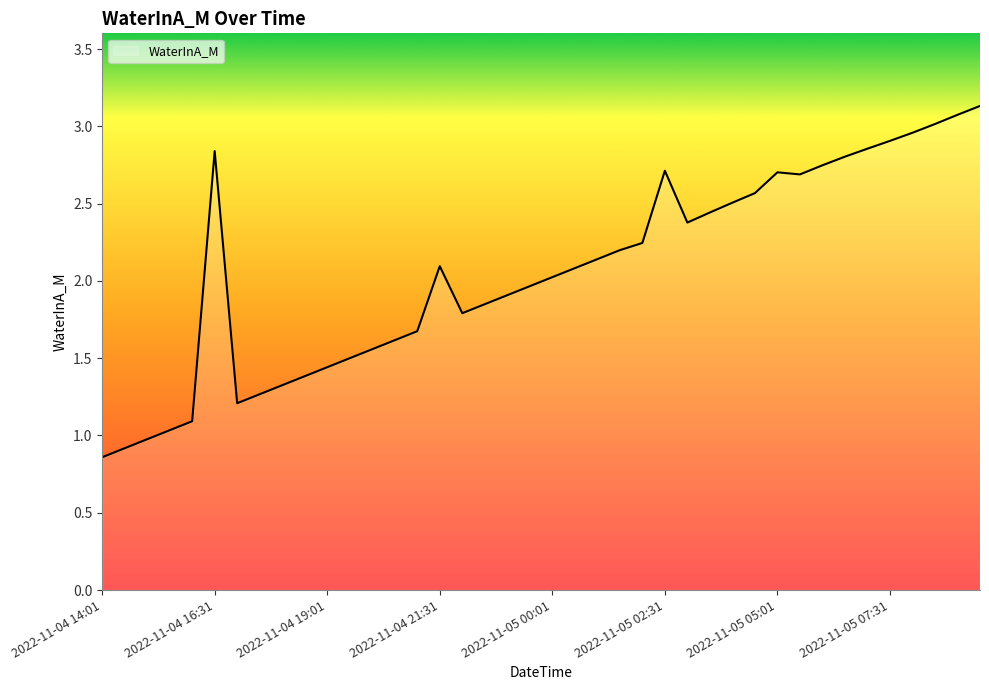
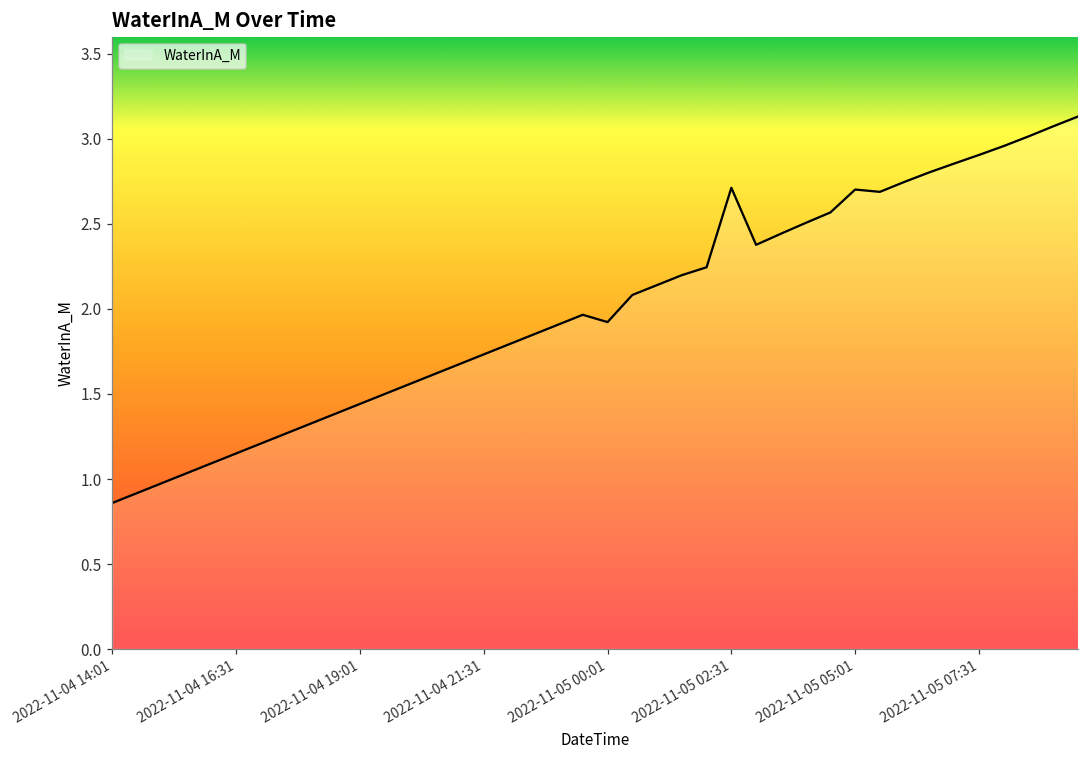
  {
    "2022-11-04 14:01": 0.86,
-   "2022-11-04 16:31": 2.84,
+   "2022-11-04 16:31": 1.15,
    "2022-11-04 19:01": 1.44,
-   "2022-11-04 21:31": 2.10,
-   "2022-11-05 00:01": 2.02,
+   "2022-11-04 21:31": 1.73,
+   "2022-11-05 00:01": 1.92,
    "2022-11-05 02:31": 2.71,
    "2022-11-05 05:01": 2.70,
    "2022-11-05 07:31": 2.91
  }
